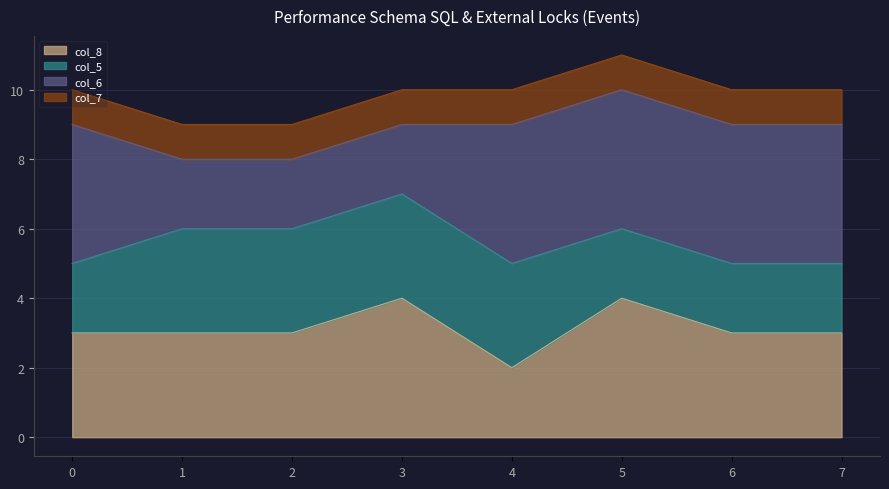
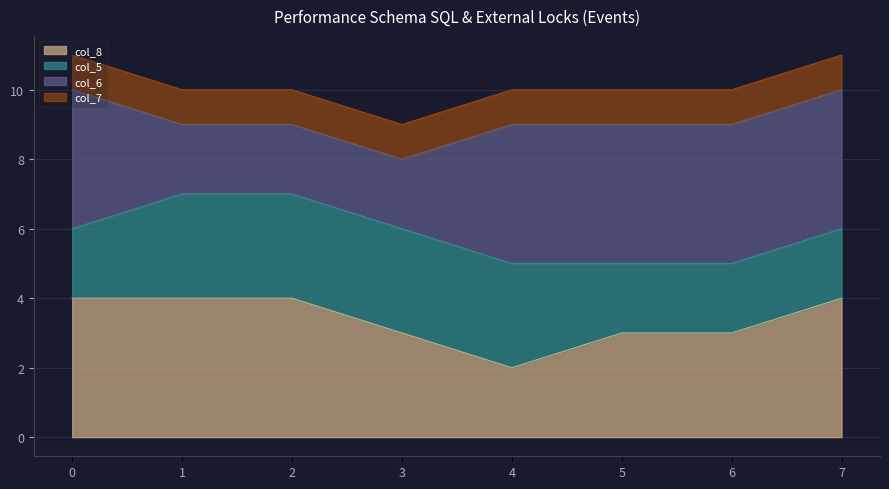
  {
    "col_8": {
-     "0": 3,
-     "1": 3,
-     "2": 3,
-     "3": 4,
+     "0": 4,
+     "1": 4,
+     "2": 4,
+     "3": 3,
      "4": 2,
-     "5": 4,
+     "5": 3,
      "6": 3,
-     "7": 3
+     "7": 4
    },
    "col_5": {
      "0": 2,
      "1": 3,
      "2": 3,
      "3": 3,
      "4": 3,
      "5": 2,
      "6": 2,
      "7": 2
    },
    "col_6": {
      "1": 2,
      "2": 2,
      "3": 2,
      "4": 4,
      "5": 4,
      "6": 4,
      "7": 4
    },
    "col_7": {
      "1": 1,
      "2": 1,
      "3": 1,
      "4": 1,
      "5": 1,
      "6": 1,
      "7": 1
    }
  }
